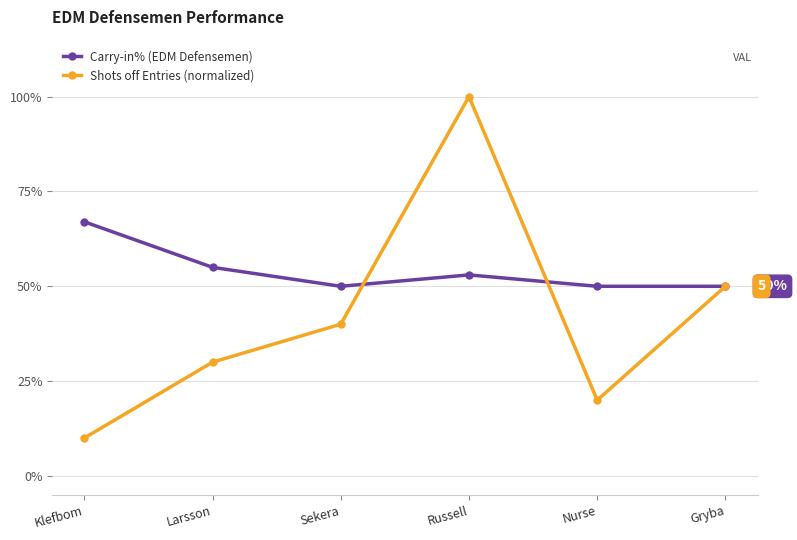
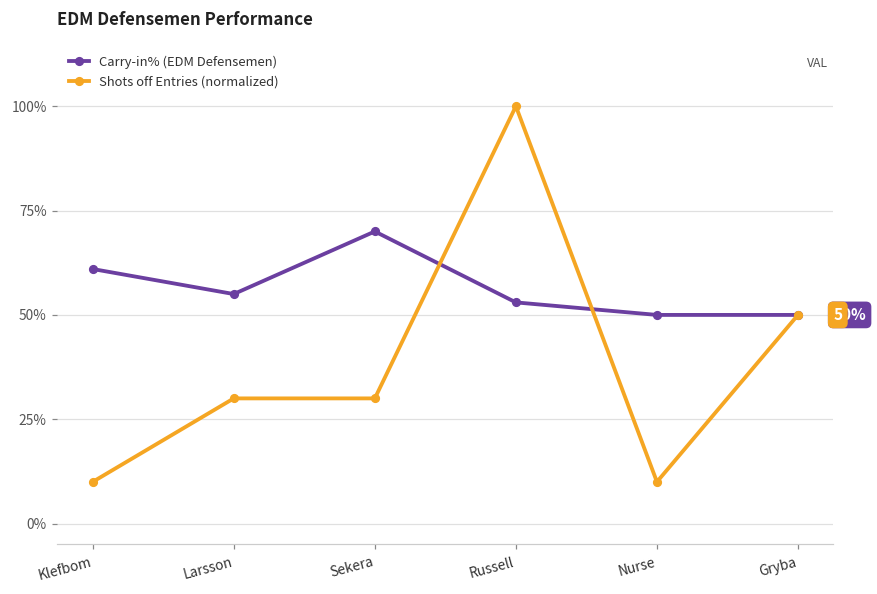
  {
    "Carry-in% (EDM Defensemen)": {
-     "Klefbom": "67%",
+     "Klefbom": "61%",
      "Larsson": "55%",
-     "Sekera": "50%",
+     "Sekera": "70%",
      "Russell": "53%",
      "Nurse": "50%"
    },
    "Shots off Entries (normalized)": {
      "Klefbom": "10%",
      "Larsson": "30%",
-     "Sekera": "40%",
+     "Sekera": "30%",
      "Russell": "100%",
-     "Nurse": "20%"
+     "Nurse": "10%"
    }
  }
